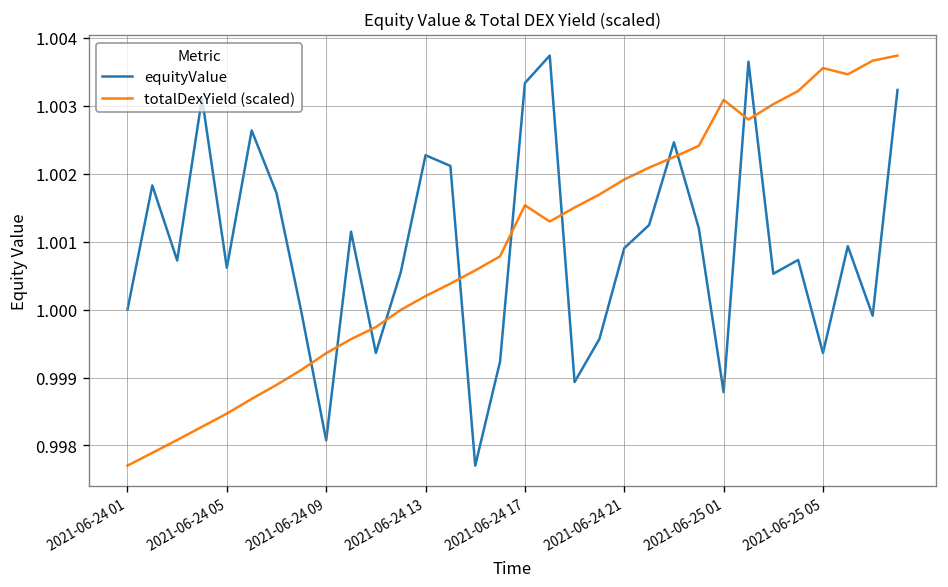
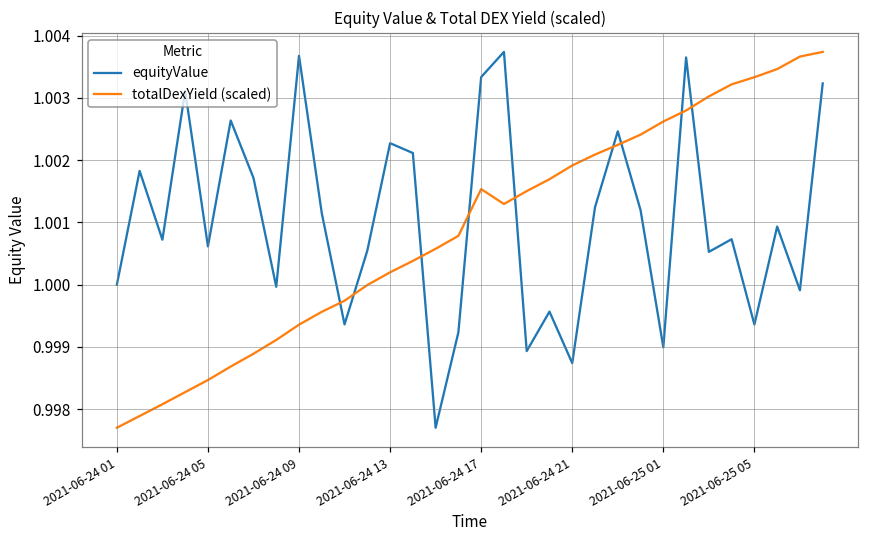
  {
    "equityValue": {
      "2021-06-24 01": 1.0000,
      "2021-06-24 05": 1.0006,
-     "2021-06-24 09": 0.9981,
+     "2021-06-24 09": 1.0037,
      "2021-06-24 13": 1.0023,
      "2021-06-24 17": 1.0033,
-     "2021-06-24 21": 1.0009,
-     "2021-06-25 01": 0.9988,
+     "2021-06-24 21": 0.9987,
+     "2021-06-25 01": 0.9990,
      "2021-06-25 05": 0.9994
    },
    "totalDexYield (scaled)": {
      "2021-06-24 01": 0.9977,
      "2021-06-24 05": 0.9985,
      "2021-06-24 09": 0.9994,
      "2021-06-24 13": 1.0002,
      "2021-06-24 17": 1.0015,
      "2021-06-24 21": 1.0019,
-     "2021-06-25 01": 1.0031,
-     "2021-06-25 05": 1.0036
+     "2021-06-25 01": 1.0026,
+     "2021-06-25 05": 1.0033
    }
  }
